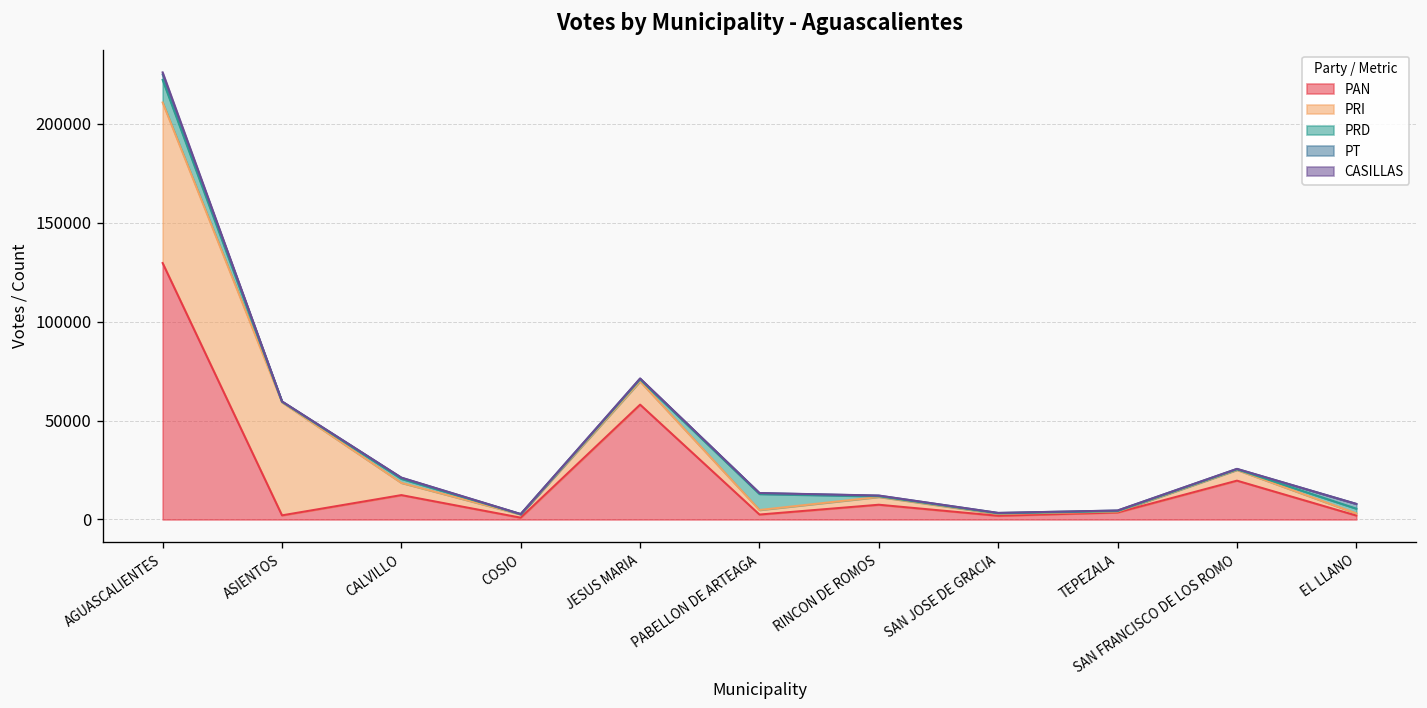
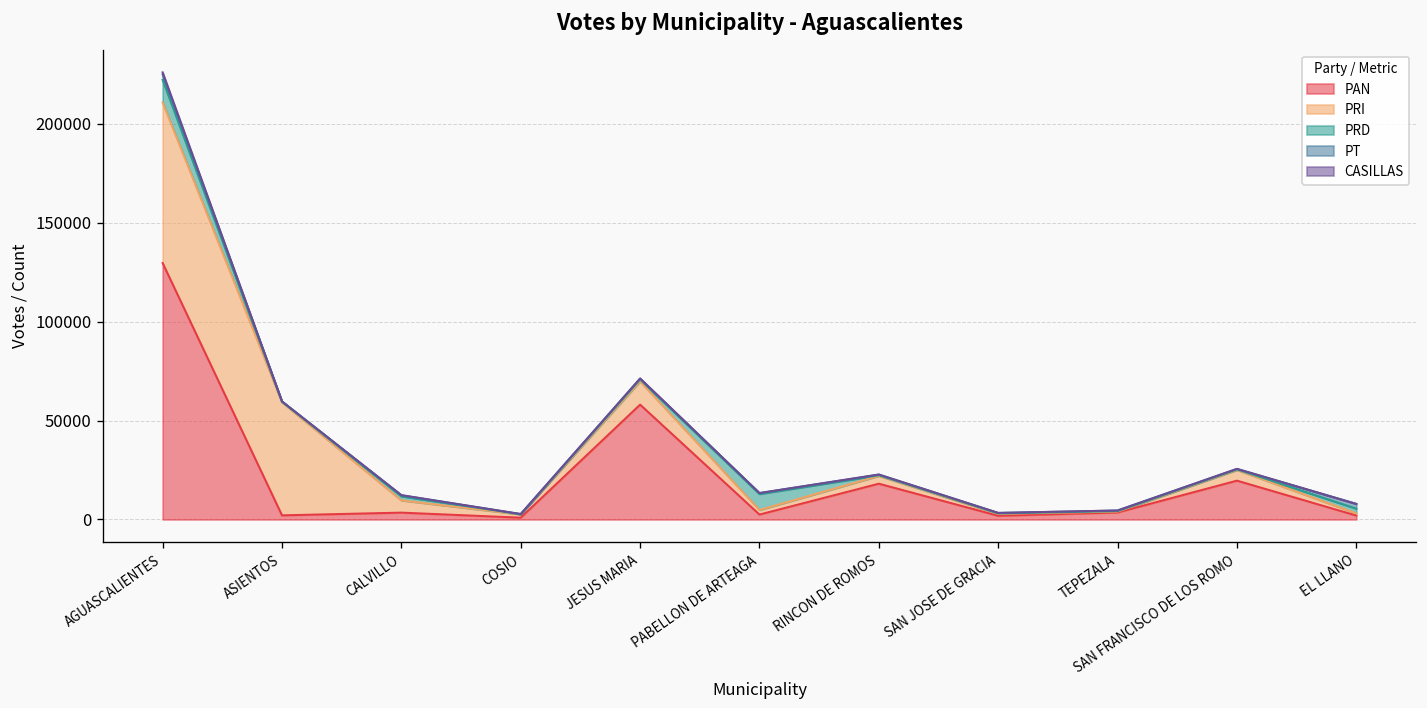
  {
    "PAN": {
      "AGUASCALIENTES": 130000,
      "ASIENTOS": 2000,
-     "CALVILLO": 12000,
+     "CALVILLO": 3000,
      "COSIO": 1000,
      "JESUS MARIA": 58000,
      "PABELLON DE ARTEAGA": 3000,
-     "RINCON DE ROMOS": 7000,
+     "RINCON DE ROMOS": 18000,
      "SAN FRANCISCO DE LOS ROMO": 20000
    },
    "PRI": {
      "AGUASCALIENTES": 81000,
      "CALVILLO": 6000,
      "PABELLON DE ARTEAGA": 2000
    }
  }
